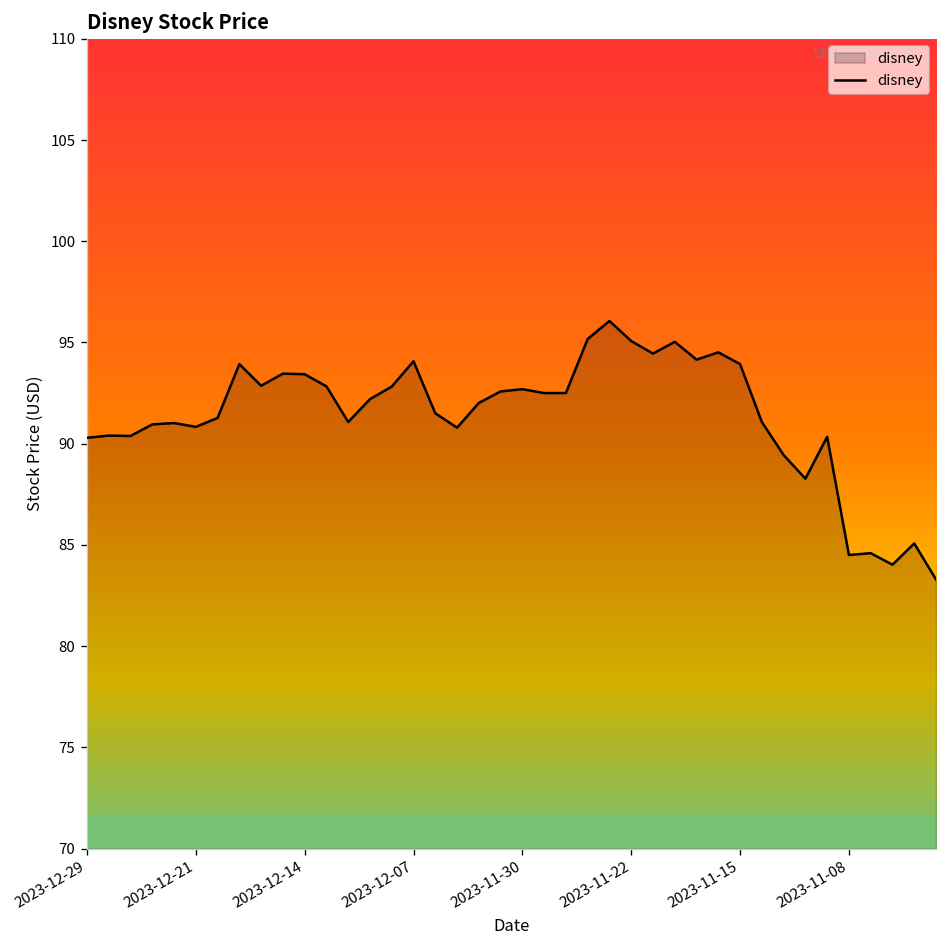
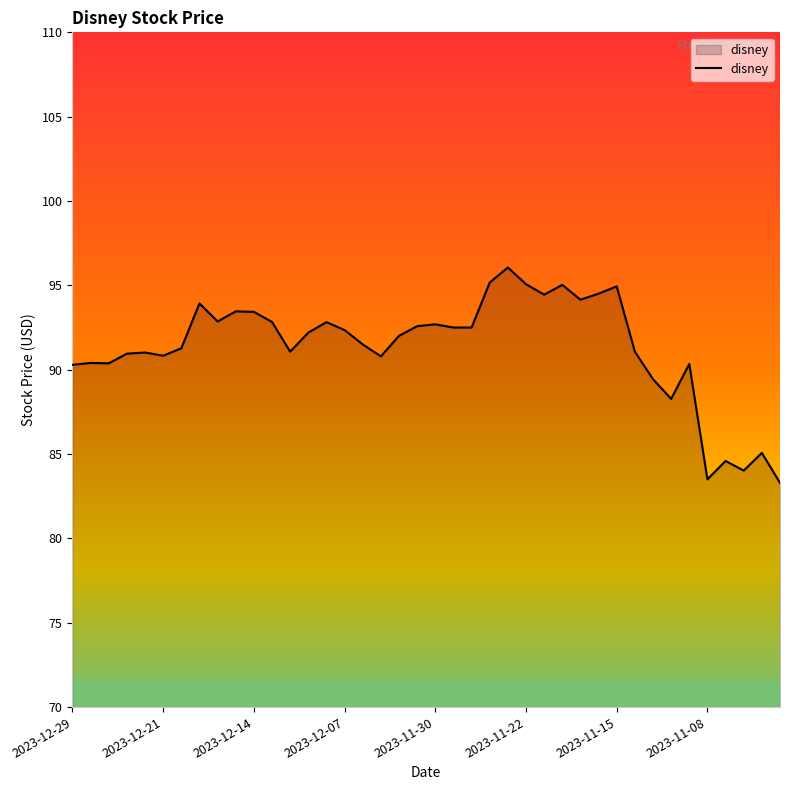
  {
    "2023-12-29": 90.3,
    "2023-12-21": 90.8,
    "2023-12-14": 93.4,
-   "2023-12-07": 94.1,
+   "2023-12-07": 92.4,
    "2023-11-30": 92.7,
    "2023-11-22": 95.1,
-   "2023-11-15": 93.9,
-   "2023-11-08": 84.5
+   "2023-11-15": 94.9,
+   "2023-11-08": 83.5
  }
